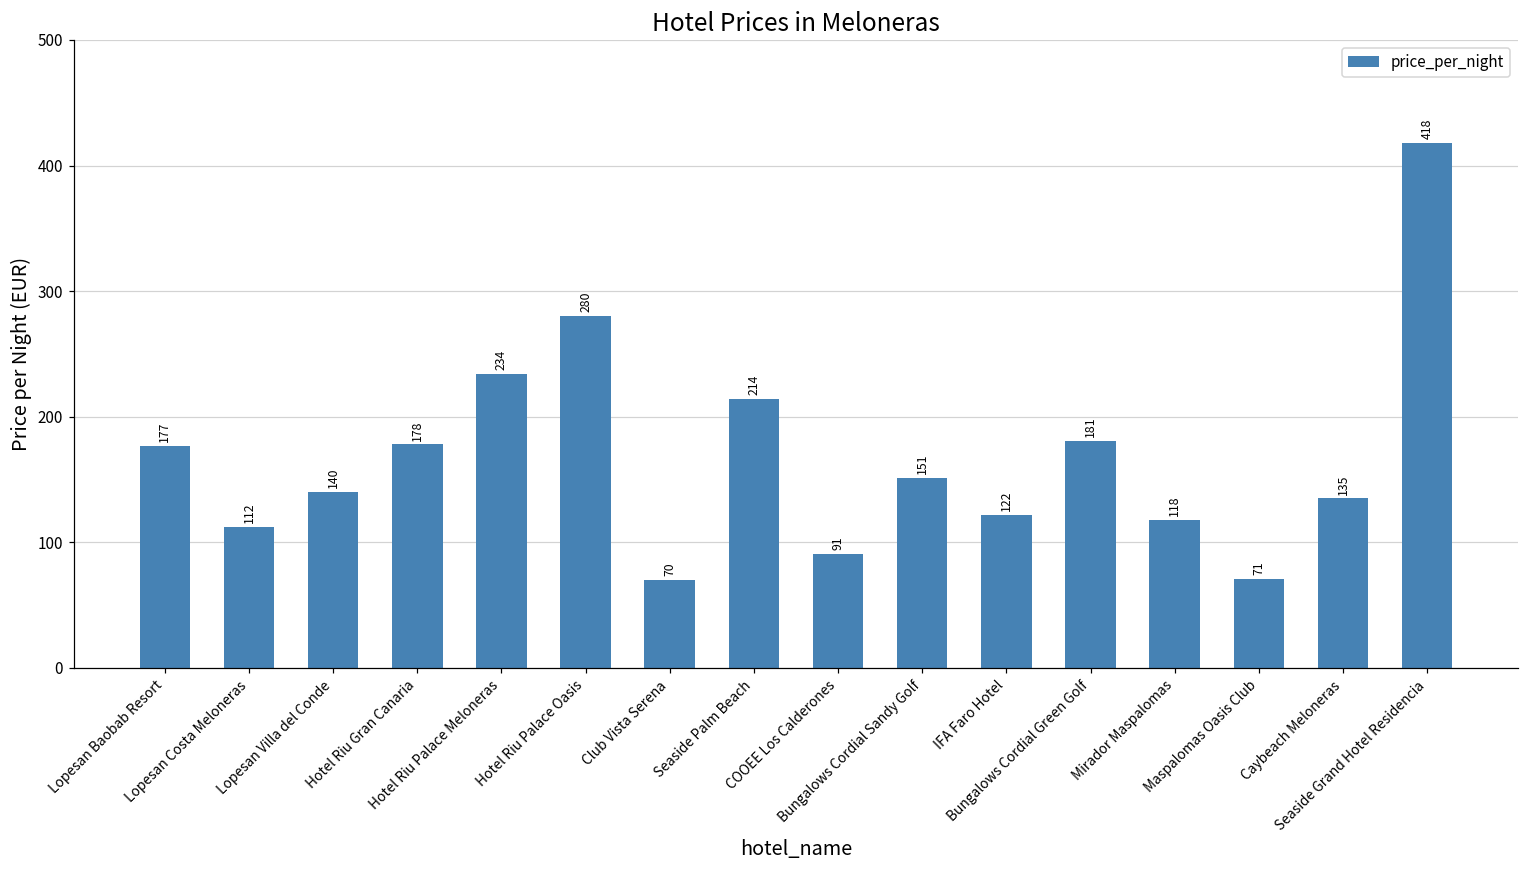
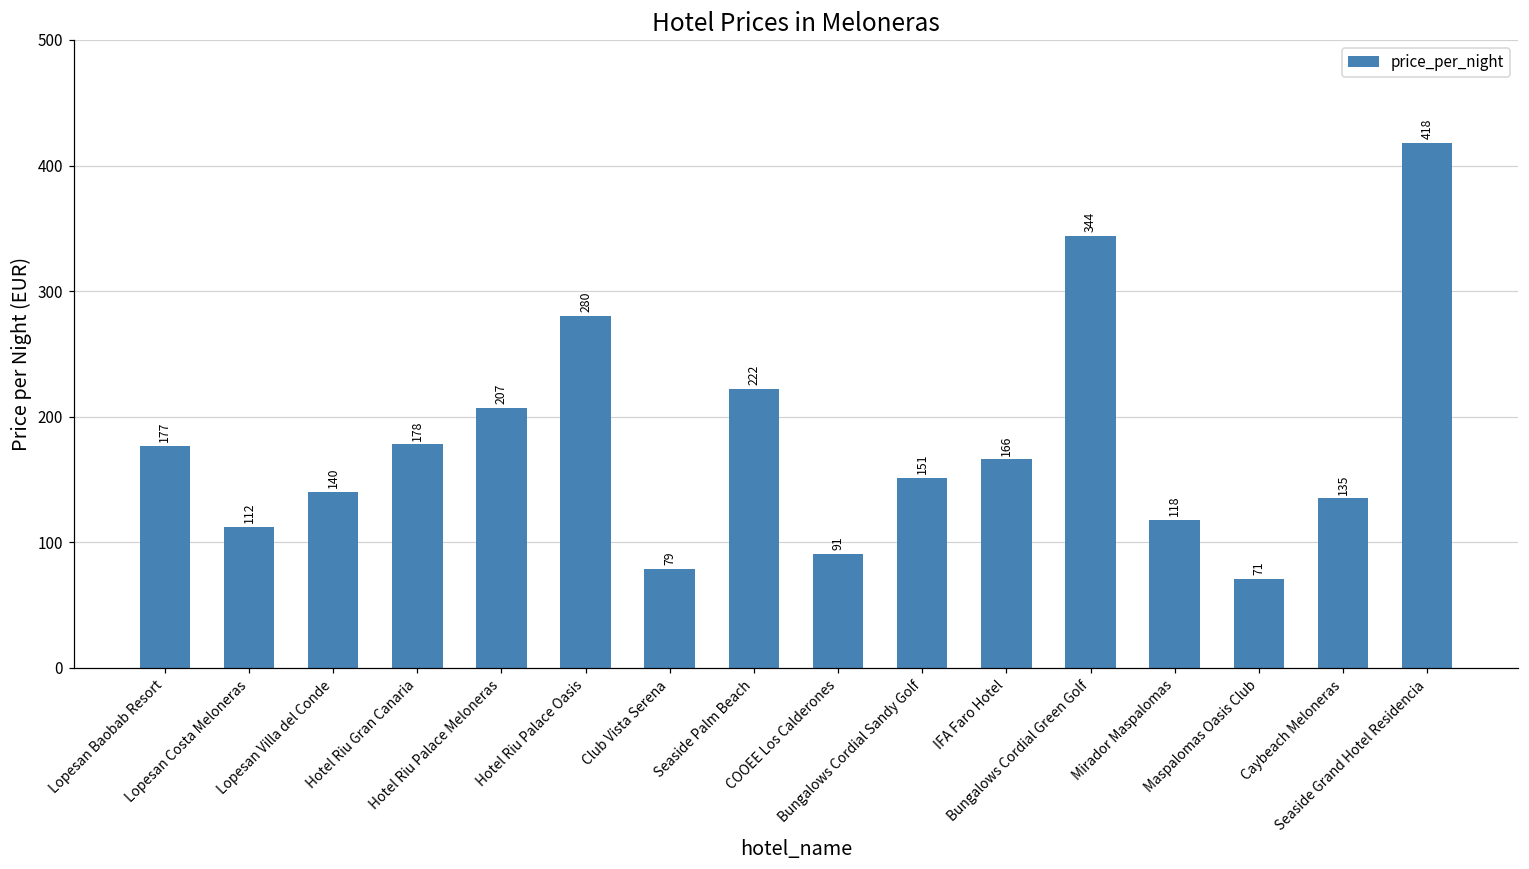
  {
    "Lopesan Baobab Resort": 177,
    "Lopesan Costa Meloneras": 112,
    "Lopesan Villa del Conde": 140,
    "Hotel Riu Gran Canaria": 178,
-   "Hotel Riu Palace Meloneras": 234,
+   "Hotel Riu Palace Meloneras": 207,
    "Hotel Riu Palace Oasis": 280,
-   "Club Vista Serena": 70,
-   "Seaside Palm Beach": 214,
+   "Club Vista Serena": 79,
+   "Seaside Palm Beach": 222,
    "COOEE Los Calderones": 91,
    "Bungalows Cordial Sandy Golf": 151,
-   "IFA Faro Hotel": 122,
-   "Bungalows Cordial Green Golf": 181,
+   "IFA Faro Hotel": 166,
+   "Bungalows Cordial Green Golf": 344,
    "Mirador Maspalomas": 118,
    "Maspalomas Oasis Club": 71,
    "Caybeach Meloneras": 135,
    "Seaside Grand Hotel Residencia": 418
  }
